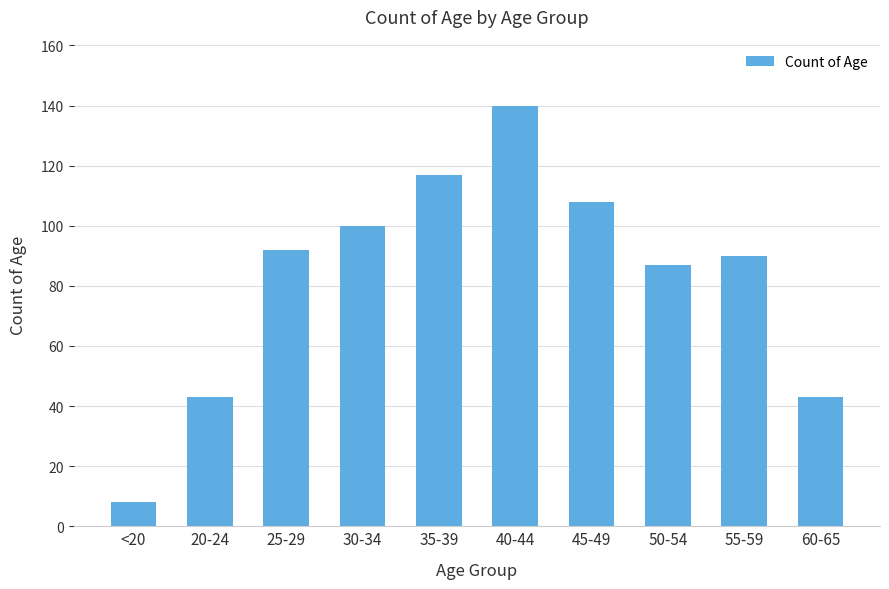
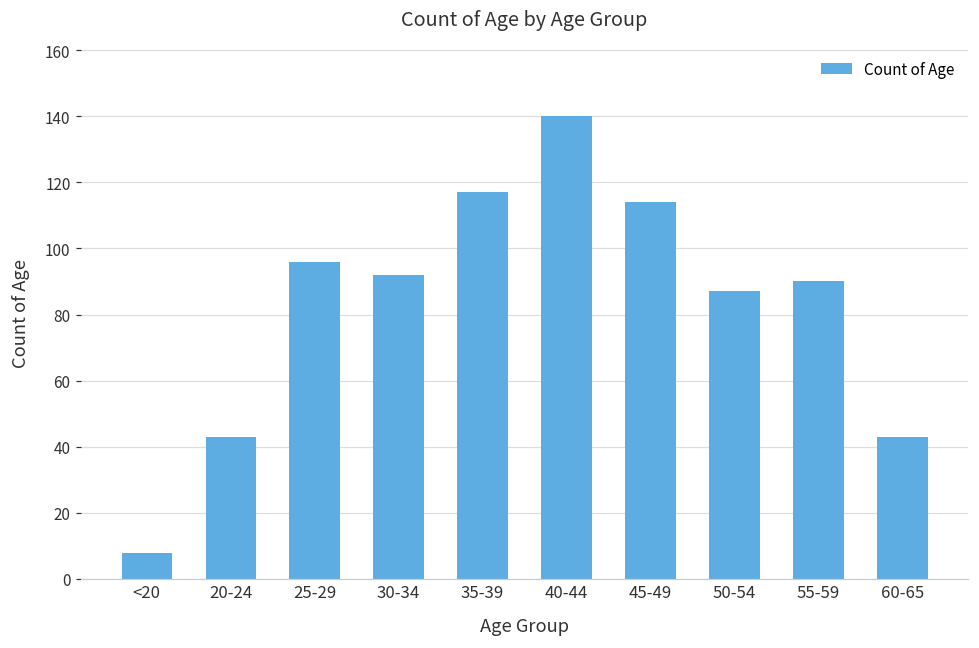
  {
    "<20": 8,
    "20-24": 43,
-   "25-29": 92,
-   "30-34": 100,
+   "25-29": 96,
+   "30-34": 92,
    "35-39": 117,
    "40-44": 140,
-   "45-49": 108,
+   "45-49": 114,
    "50-54": 87,
    "55-59": 90,
    "60-65": 43
  }
